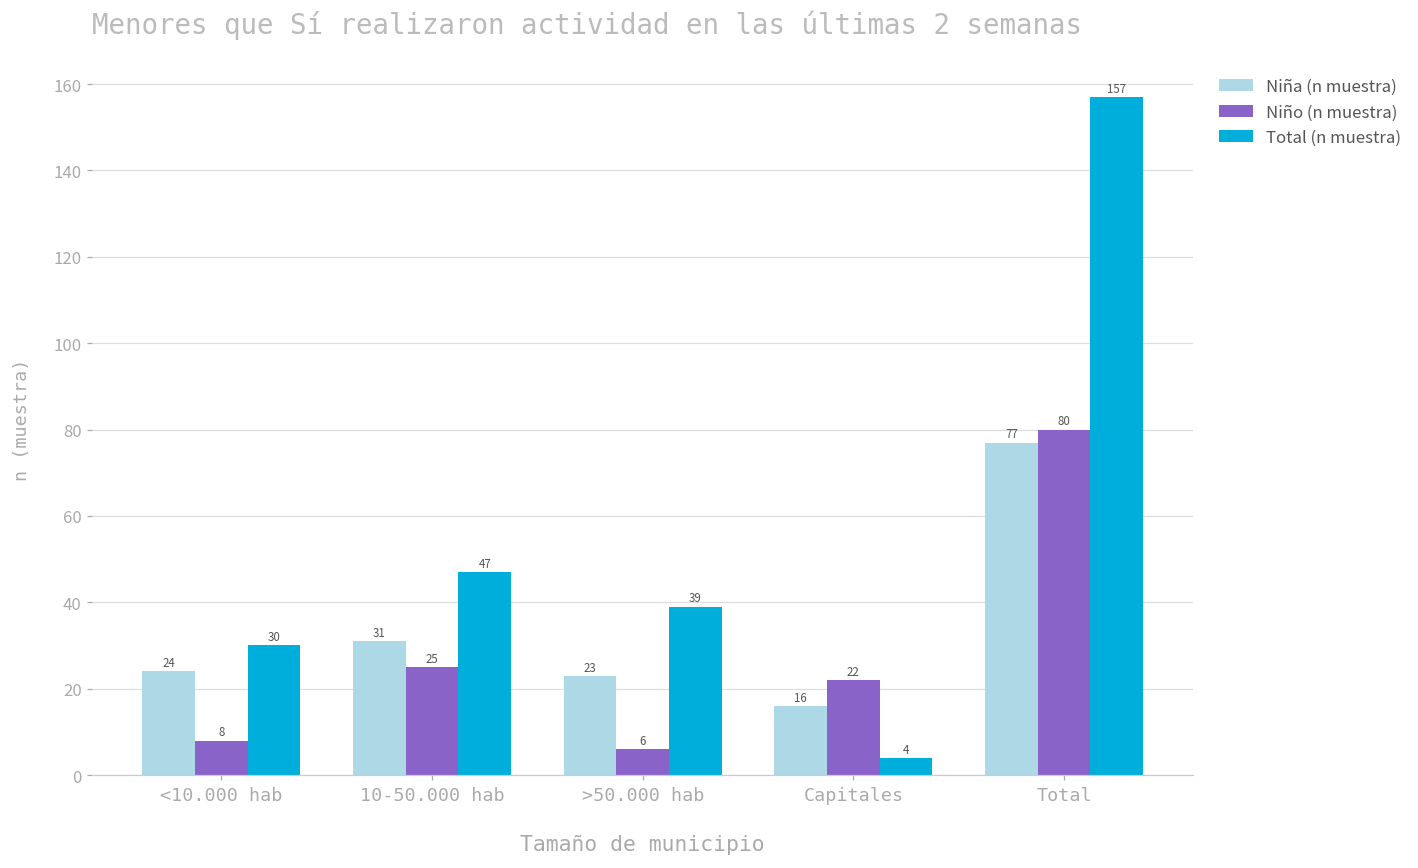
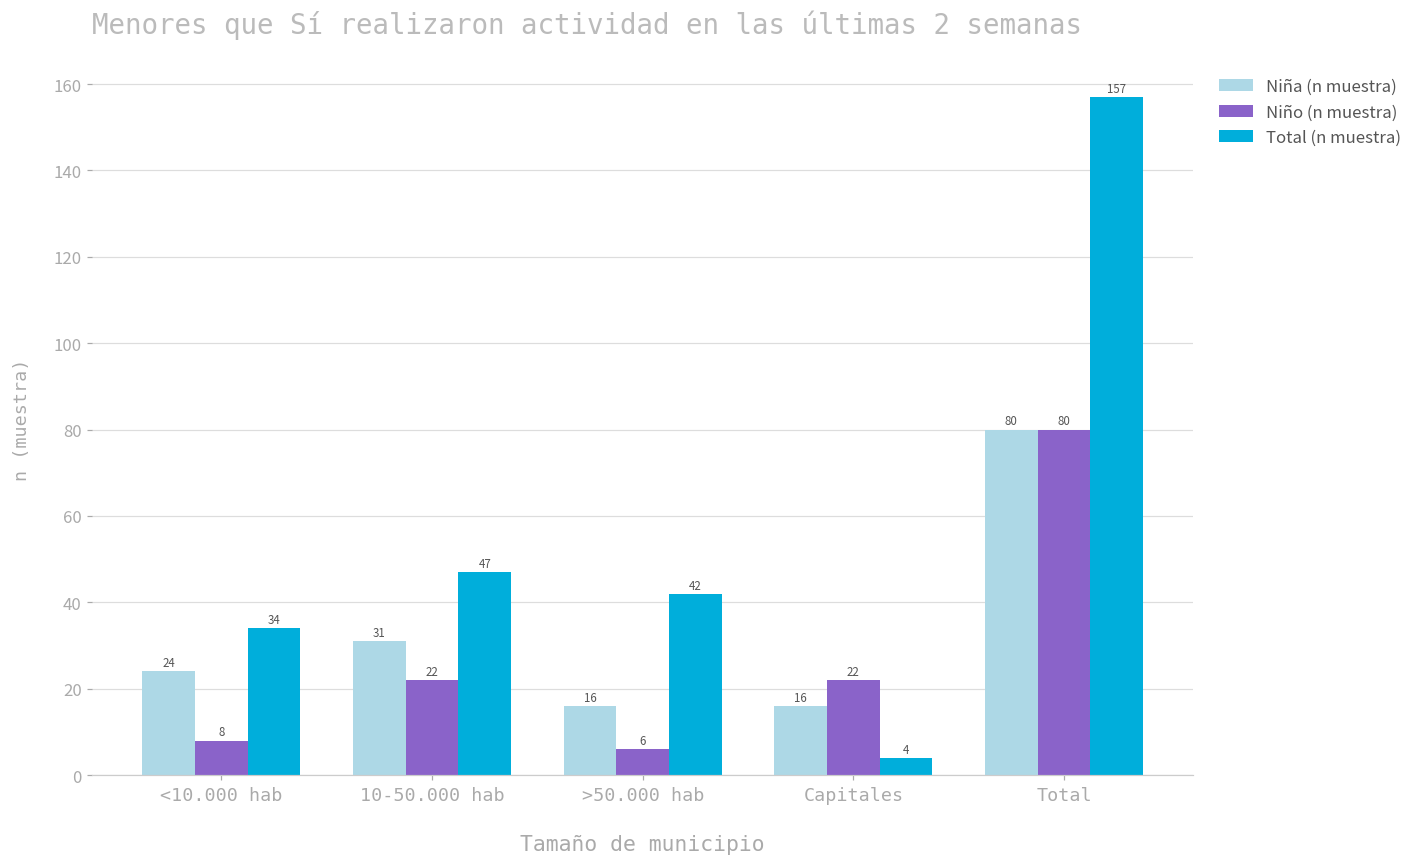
  {
    "Niña (n muestra)": {
      "<10.000 hab": 24,
      "10-50.000 hab": 31,
-     ">50.000 hab": 23,
+     ">50.000 hab": 16,
      "Capitales": 16,
-     "Total": 77
+     "Total": 80
    },
    "Niño (n muestra)": {
      "<10.000 hab": 8,
-     "10-50.000 hab": 25,
+     "10-50.000 hab": 22,
      ">50.000 hab": 6,
      "Capitales": 22,
      "Total": 80
    },
    "Total (n muestra)": {
-     "<10.000 hab": 30,
+     "<10.000 hab": 34,
      "10-50.000 hab": 47,
-     ">50.000 hab": 39,
+     ">50.000 hab": 42,
      "Capitales": 4,
      "Total": 157
    }
  }
